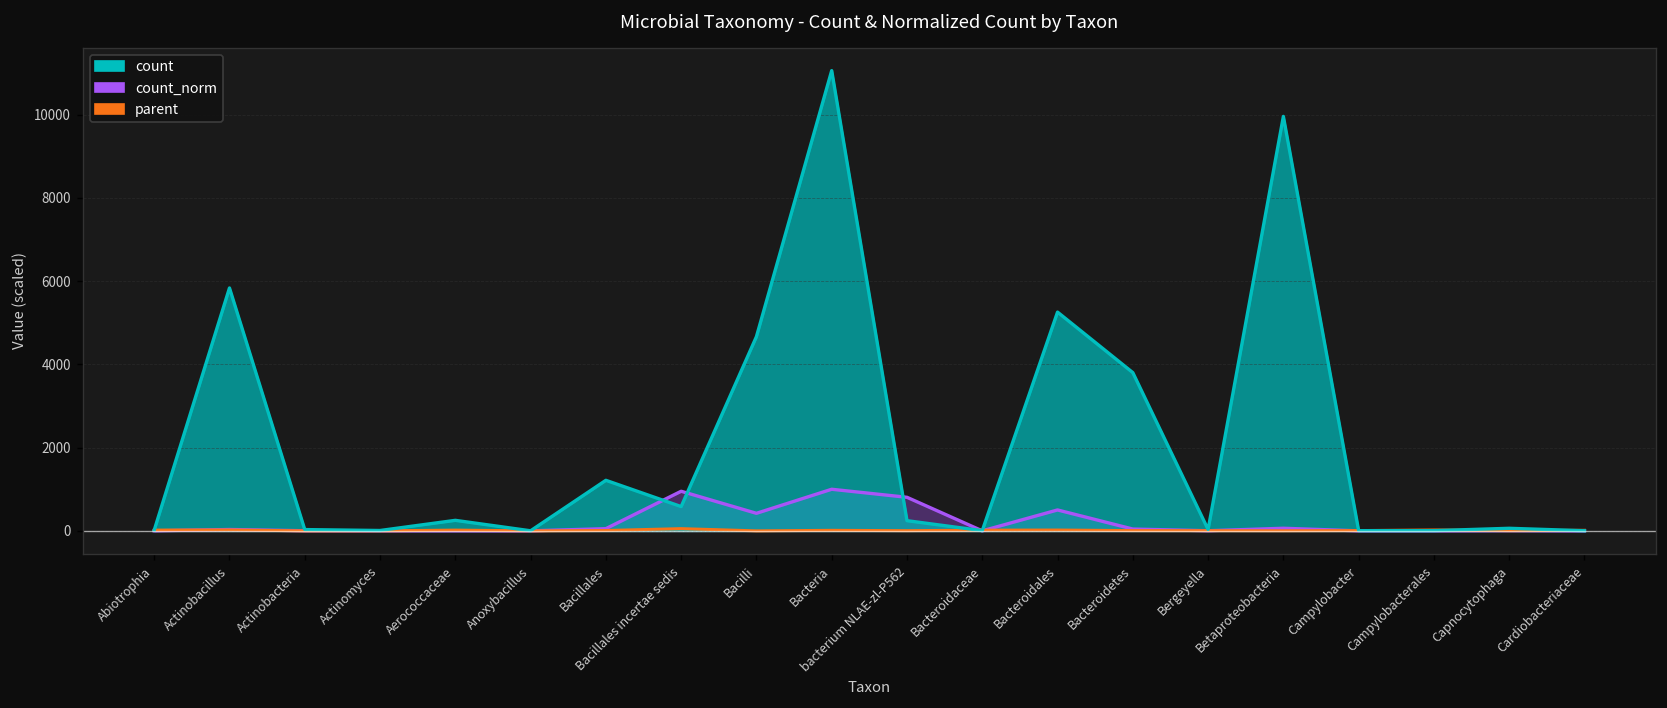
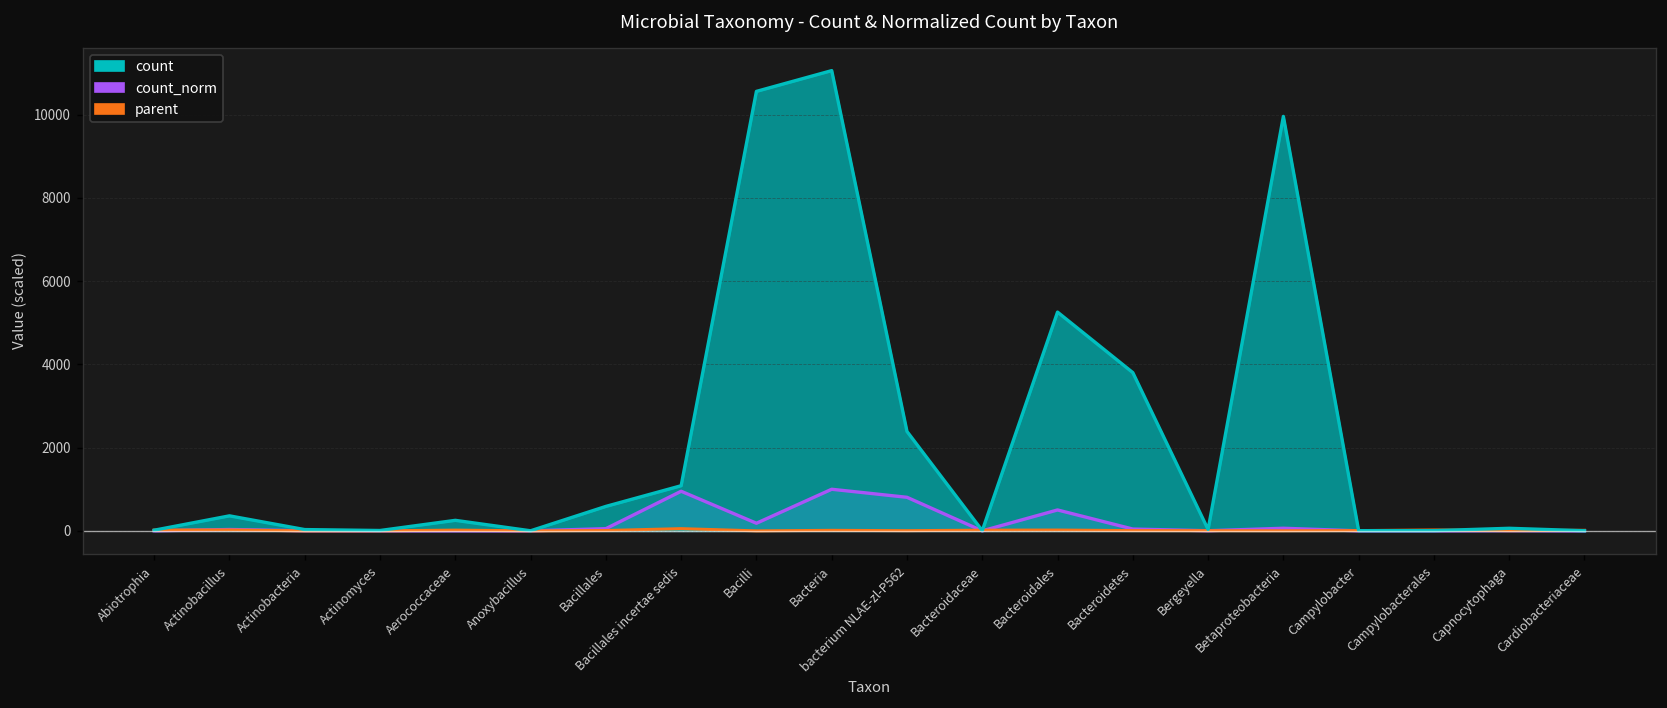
  {
    "count_norm": {
      "Bacillales incertae sedis": 1000,
-     "Bacilli": 400,
+     "Bacilli": 200,
      "Bacteria": 1000,
      "bacterium NLAE-zl-P562": 800,
      "Bacteroidales": 500
    },
    "parent": {
      "Bacillales incertae sedis": 100,
      "Bacilli": 0,
      "Bacteria": 0,
      "bacterium NLAE-zl-P562": 0,
      "Bacteroidales": 0
    },
    "count": {
-     "Actinobacillus": 5800,
+     "Actinobacillus": 400,
      "Aerococcaceae": 300,
-     "Bacillales": 1200,
-     "Bacillales incertae sedis": 600,
-     "Bacilli": 4700,
+     "Bacillales": 600,
+     "Bacillales incertae sedis": 1100,
+     "Bacilli": 10600,
      "Bacteria": 11100,
-     "bacterium NLAE-zl-P562": 200,
+     "bacterium NLAE-zl-P562": 2400,
      "Bacteroidales": 5300,
      "Bacteroidetes": 3800,
      "Betaproteobacteria": 10000
    }
  }
